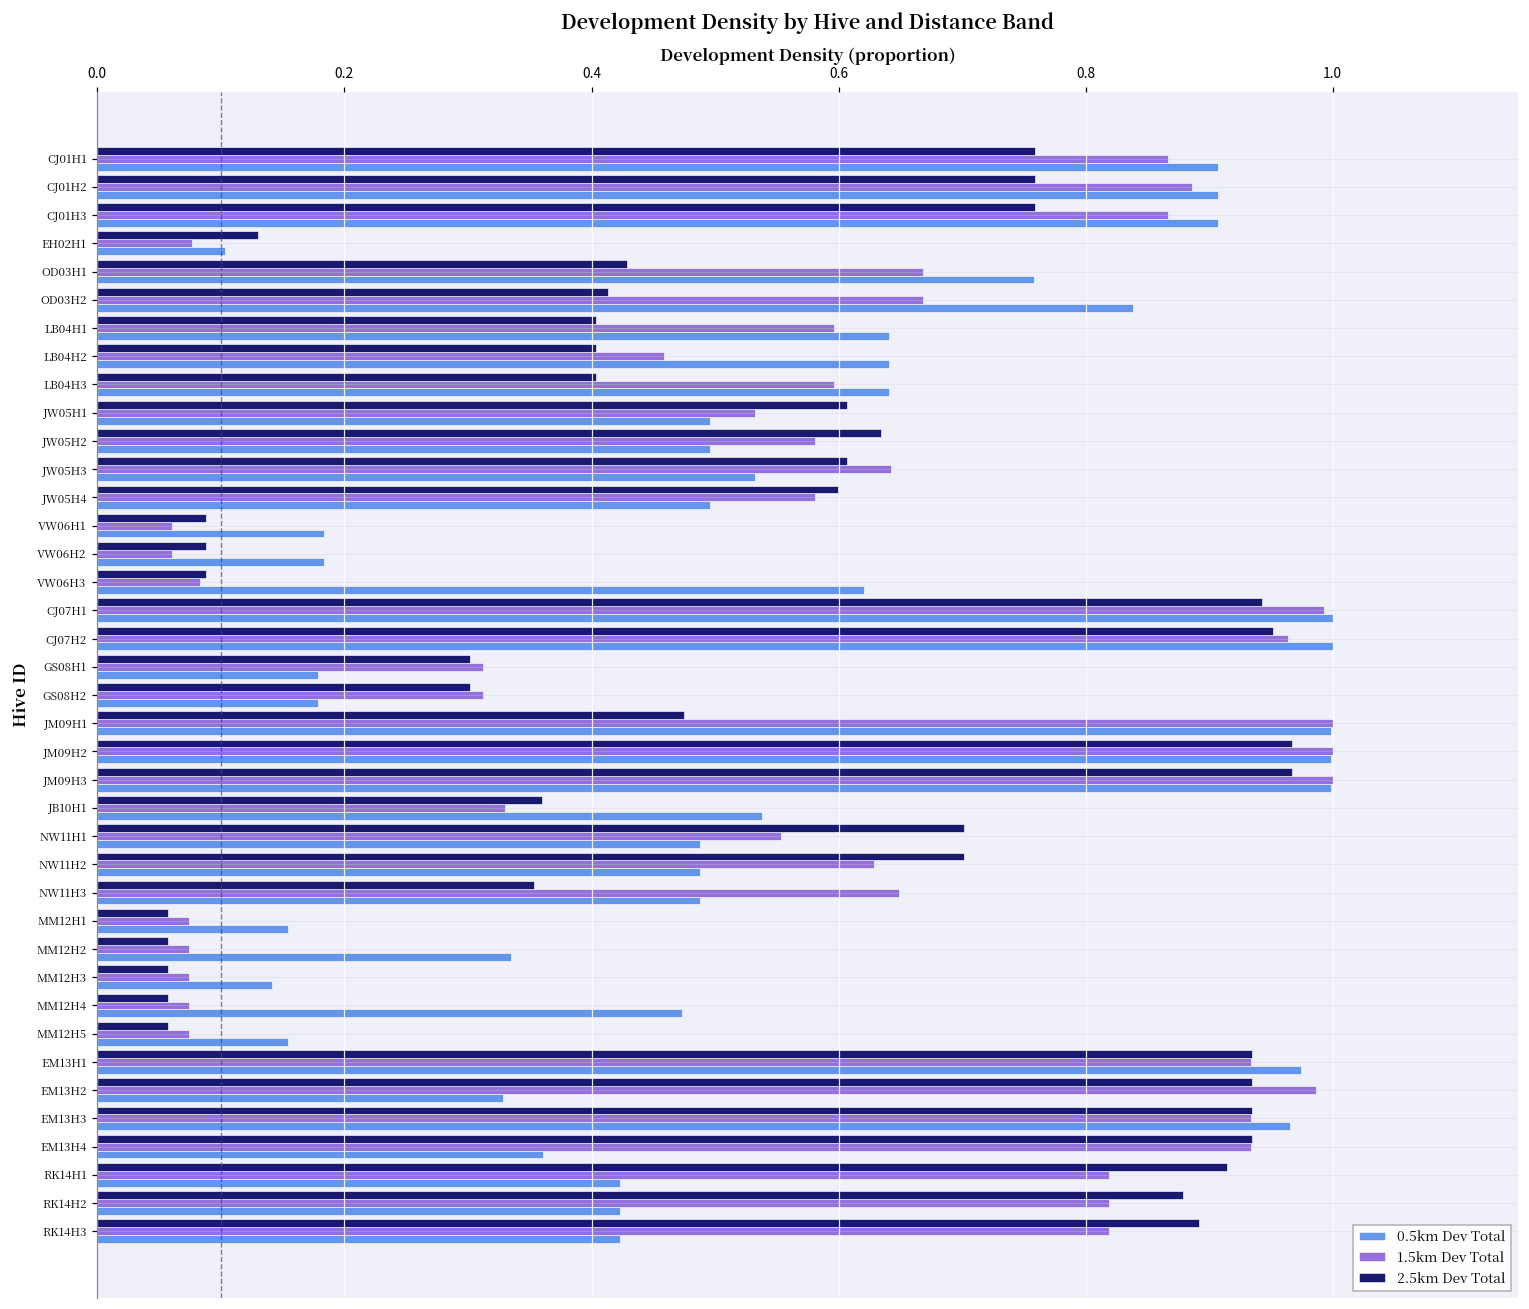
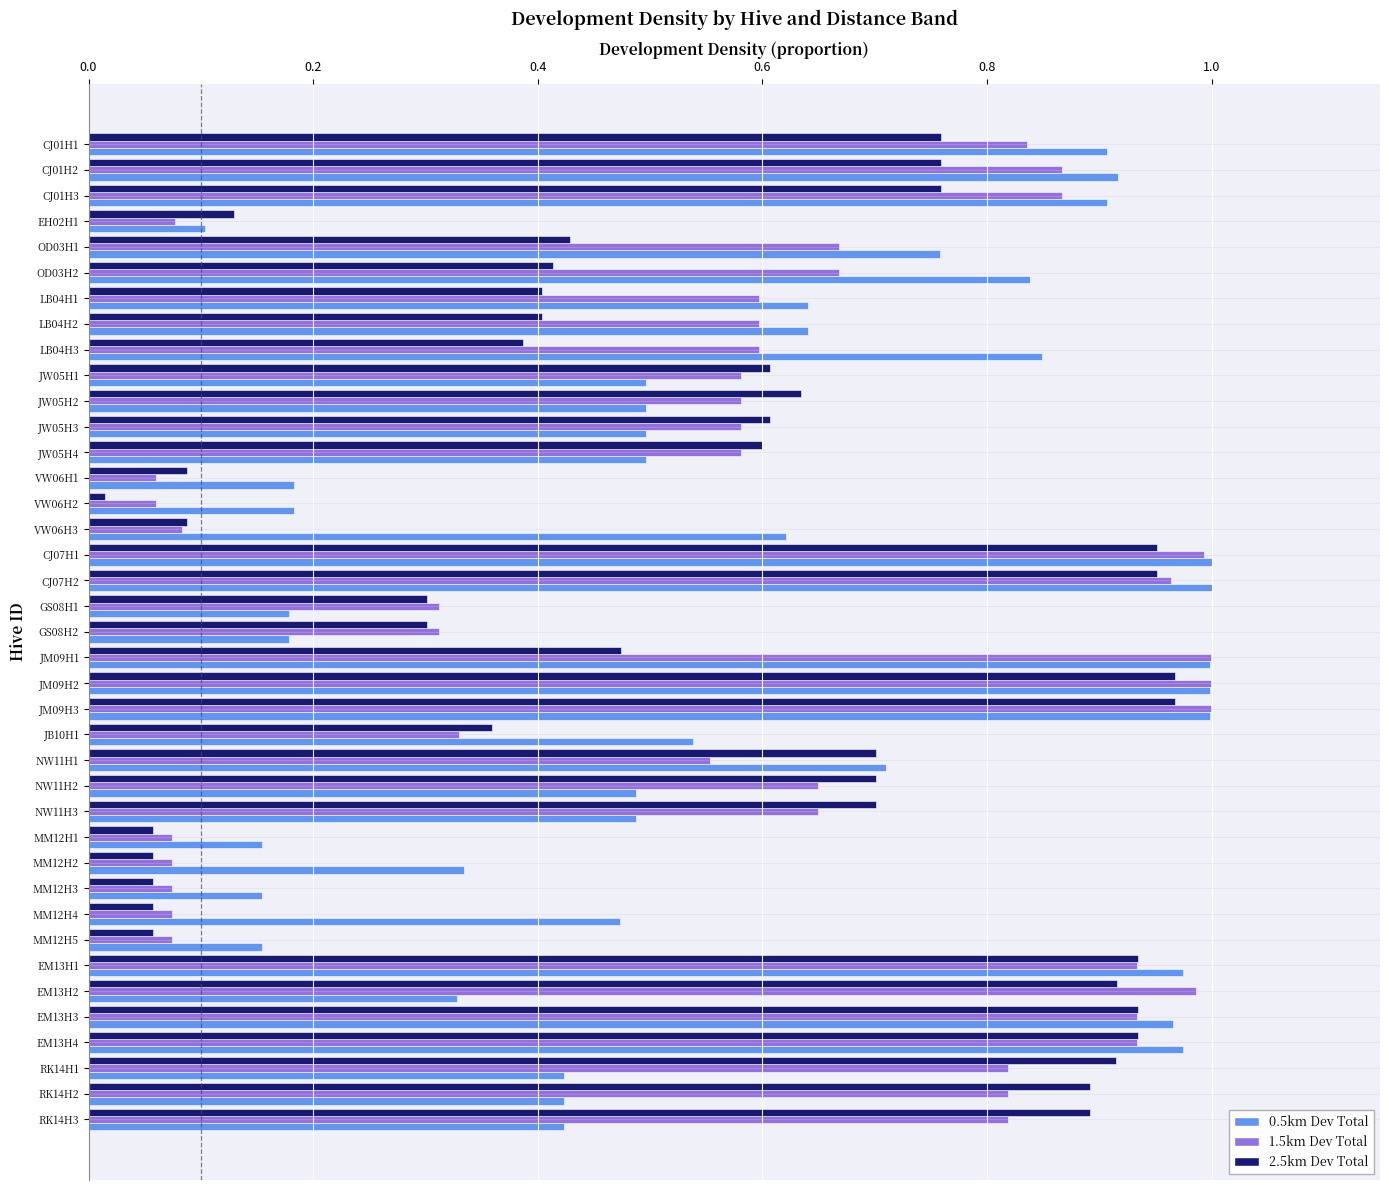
  {
    "0.5km Dev Total": {
      "CJ01H1": 0.907,
-     "CJ01H2": 0.907,
+     "CJ01H2": 0.917,
      "CJ01H3": 0.907,
      "EH02H1": 0.103,
      "OD03H1": 0.758,
      "OD03H2": 0.838,
      "LB04H1": 0.641,
      "LB04H2": 0.641,
-     "LB04H3": 0.641,
+     "LB04H3": 0.849,
      "JW05H1": 0.496,
      "JW05H2": 0.496,
-     "JW05H3": 0.532,
+     "JW05H3": 0.496,
      "JW05H4": 0.496,
      "VW06H1": 0.183,
      "VW06H2": 0.183,
      "VW06H3": 0.621,
      "CJ07H1": 1.000,
      "CJ07H2": 1.000,
      "GS08H1": 0.178,
      "GS08H2": 0.178,
      "JM09H1": 0.999,
      "JM09H2": 0.999,
      "JM09H3": 0.999,
      "JB10H1": 0.538,
-     "NW11H1": 0.488,
+     "NW11H1": 0.710,
      "NW11H2": 0.488,
      "NW11H3": 0.488,
      "MM12H1": 0.154,
      "MM12H2": 0.335,
-     "MM12H3": 0.142,
+     "MM12H3": 0.154,
      "MM12H4": 0.474,
      "MM12H5": 0.154,
      "EM13H1": 0.975,
      "EM13H2": 0.328,
      "EM13H3": 0.966,
-     "EM13H4": 0.360,
+     "EM13H4": 0.975,
      "RK14H1": 0.423,
      "RK14H2": 0.423,
      "RK14H3": 0.423
    },
    "1.5km Dev Total": {
-     "CJ01H1": 0.866,
-     "CJ01H2": 0.886,
+     "CJ01H1": 0.836,
+     "CJ01H2": 0.866,
      "CJ01H3": 0.866,
      "EH02H1": 0.077,
      "OD03H1": 0.668,
      "OD03H2": 0.668,
      "LB04H1": 0.597,
-     "LB04H2": 0.458,
+     "LB04H2": 0.597,
      "LB04H3": 0.597,
-     "JW05H1": 0.532,
+     "JW05H1": 0.581,
      "JW05H2": 0.581,
-     "JW05H3": 0.642,
+     "JW05H3": 0.581,
      "JW05H4": 0.581,
      "VW06H1": 0.060,
      "VW06H2": 0.060,
      "VW06H3": 0.083,
      "CJ07H1": 0.993,
      "CJ07H2": 0.964,
      "GS08H1": 0.312,
      "GS08H2": 0.312,
      "JM09H1": 1.000,
      "JM09H2": 1.000,
      "JM09H3": 1.000,
      "JB10H1": 0.330,
      "NW11H1": 0.553,
-     "NW11H2": 0.628,
+     "NW11H2": 0.649,
      "NW11H3": 0.649,
      "MM12H1": 0.074,
      "MM12H2": 0.074,
      "MM12H3": 0.074,
      "MM12H4": 0.074,
      "MM12H5": 0.074,
      "EM13H1": 0.934,
      "EM13H2": 0.986,
      "EM13H3": 0.934,
      "EM13H4": 0.934,
      "RK14H1": 0.819,
      "RK14H2": 0.819,
      "RK14H3": 0.819
    },
    "2.5km Dev Total": {
      "CJ01H1": 0.759,
      "CJ01H2": 0.759,
      "CJ01H3": 0.759,
      "EH02H1": 0.130,
      "OD03H1": 0.429,
      "OD03H2": 0.413,
      "LB04H1": 0.403,
      "LB04H2": 0.403,
-     "LB04H3": 0.403,
+     "LB04H3": 0.387,
      "JW05H1": 0.607,
      "JW05H2": 0.635,
      "JW05H3": 0.607,
      "JW05H4": 0.599,
      "VW06H1": 0.088,
-     "VW06H2": 0.088,
+     "VW06H2": 0.015,
      "VW06H3": 0.088,
-     "CJ07H1": 0.943,
+     "CJ07H1": 0.951,
      "CJ07H2": 0.951,
      "GS08H1": 0.302,
      "GS08H2": 0.302,
      "JM09H1": 0.474,
      "JM09H2": 0.967,
      "JM09H3": 0.967,
      "JB10H1": 0.360,
      "NW11H1": 0.701,
      "NW11H2": 0.701,
-     "NW11H3": 0.354,
+     "NW11H3": 0.701,
      "MM12H1": 0.057,
      "MM12H2": 0.057,
      "MM12H3": 0.057,
      "MM12H4": 0.057,
      "MM12H5": 0.057,
      "EM13H1": 0.934,
-     "EM13H2": 0.934,
+     "EM13H2": 0.915,
      "EM13H3": 0.934,
      "EM13H4": 0.934,
      "RK14H1": 0.915,
-     "RK14H2": 0.879,
+     "RK14H2": 0.892,
      "RK14H3": 0.892
    }
  }
